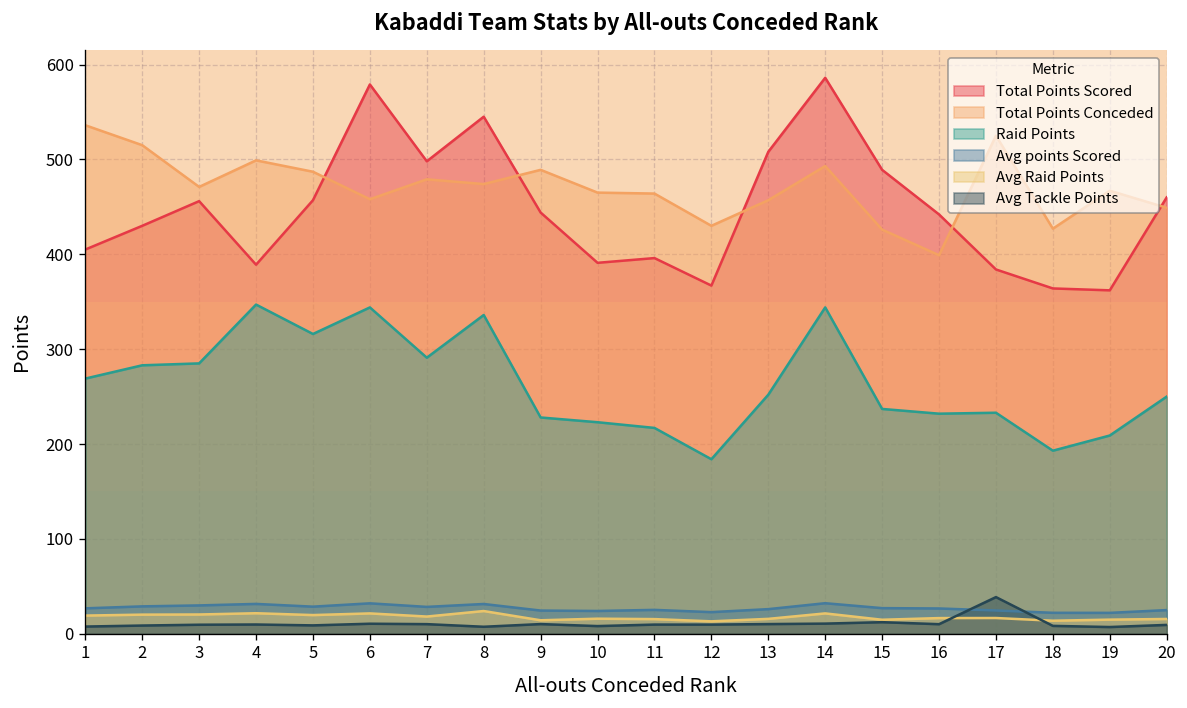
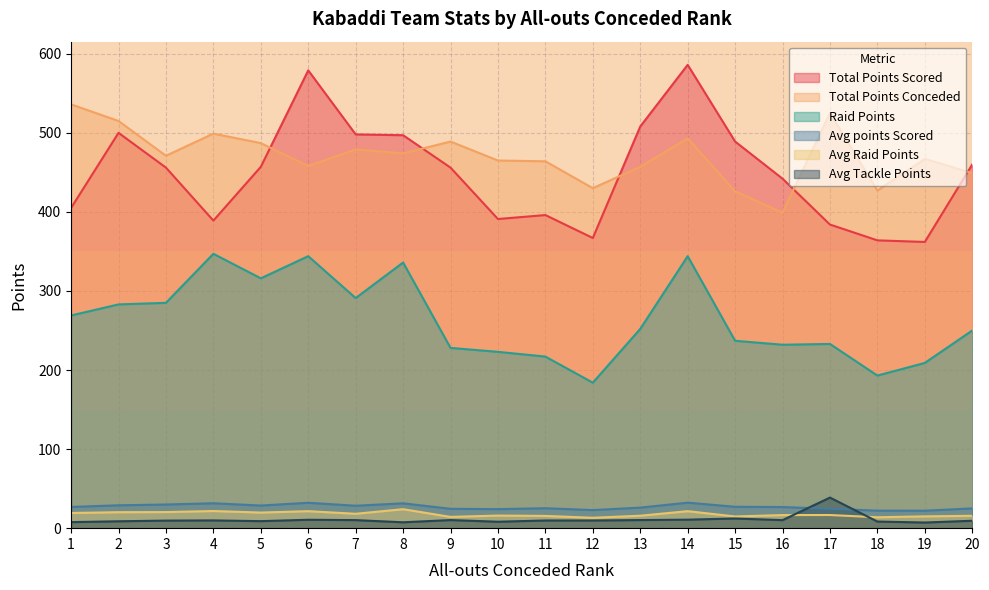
  {
    "Total Points Scored": {
      "1": 410,
-     "2": 430,
+     "2": 500,
      "3": 460,
      "4": 390,
      "5": 460,
      "6": 580,
      "7": 500,
-     "8": 550,
-     "9": 440,
+     "8": 500,
+     "9": 460,
      "10": 390,
      "11": 400,
      "12": 370,
      "13": 510,
      "14": 590,
      "15": 490,
      "16": 440,
      "17": 380,
      "18": 360,
      "19": 360,
      "20": 460
    },
    "Avg Tackle Points": {
      "1": 10,
      "2": 10,
      "3": 10,
      "4": 10,
      "5": 10,
      "6": 10,
      "7": 10,
      "8": 10,
      "9": 10,
      "10": 10,
      "11": 10,
      "12": 10,
      "13": 10,
      "14": 10,
      "16": 10,
      "17": 40,
      "18": 10,
      "19": 10,
      "20": 10
    }
  }
